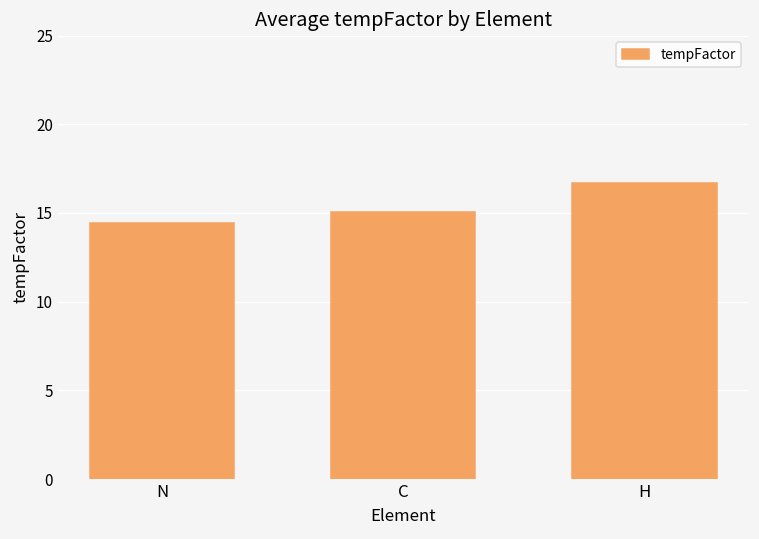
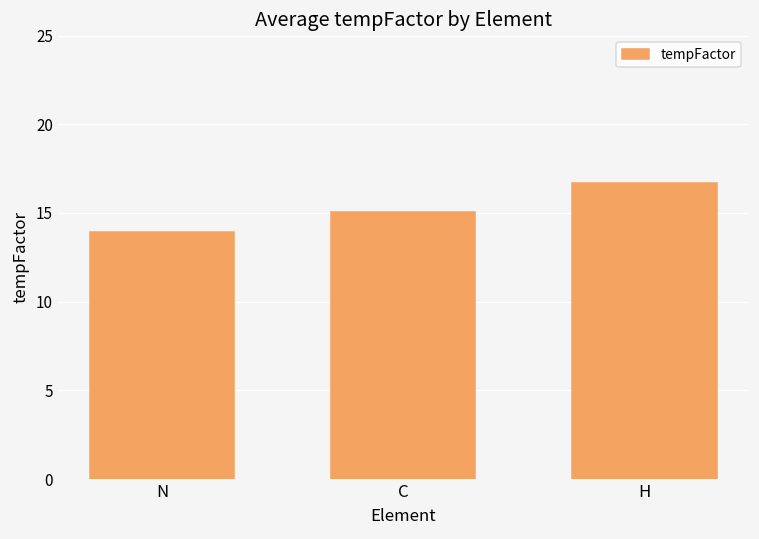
  {
-   "N": 14.4,
+   "N": 13.9,
    "C": 15.0,
    "H": 16.7
  }
